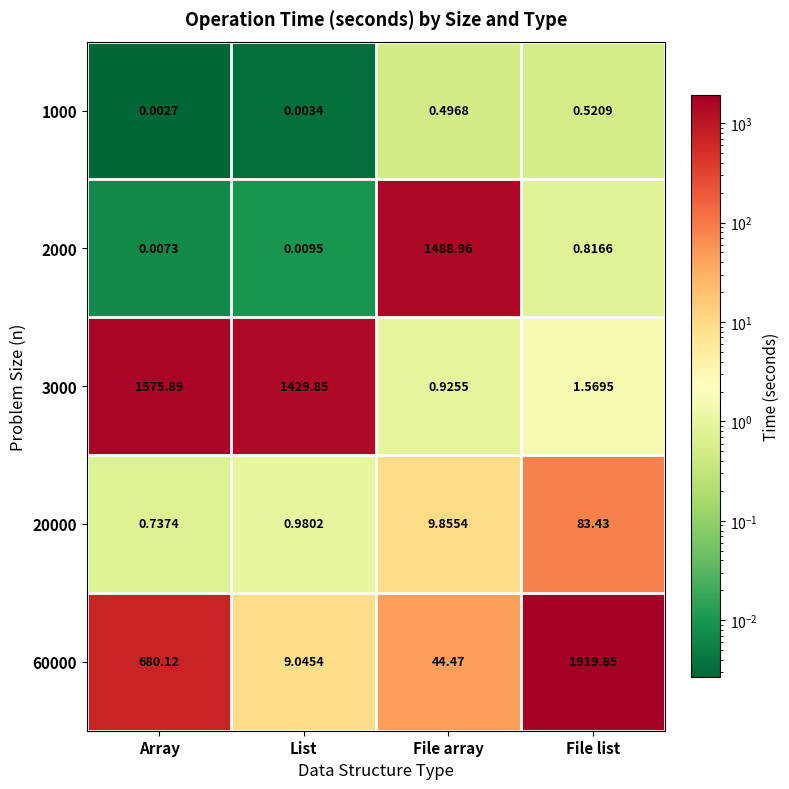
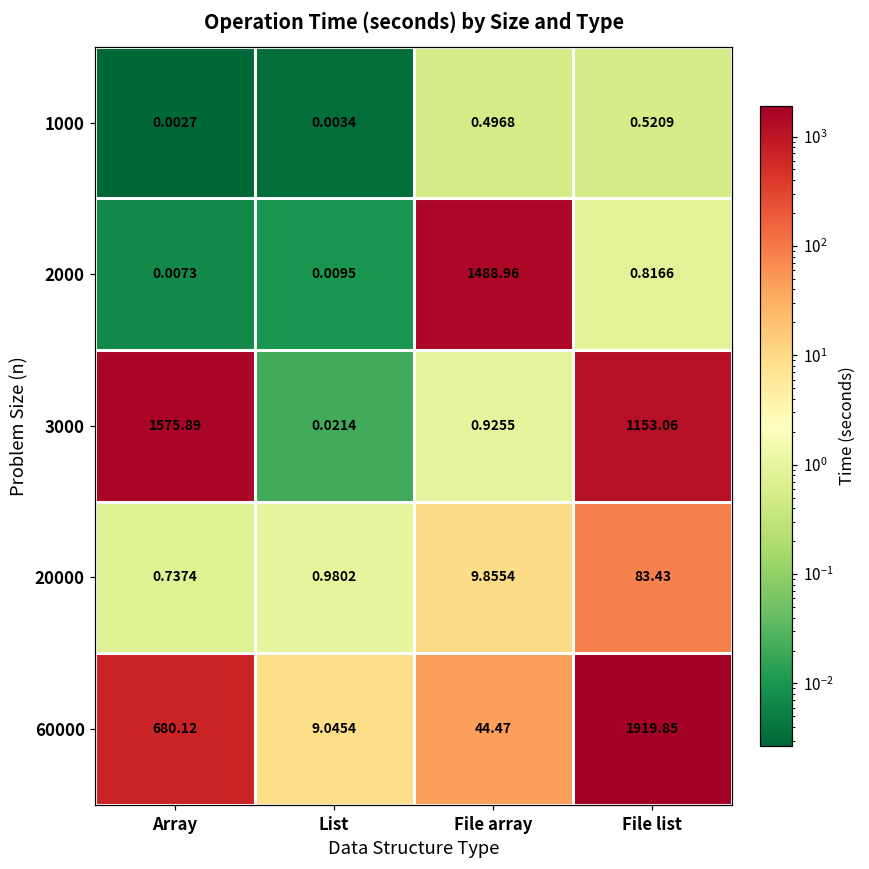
  {
    "1000": {
      "Array": 0.0027,
      "List": 0.0034,
      "File array": 0.4968,
      "File list": 0.5209
    },
    "2000": {
      "Array": 0.0073,
      "List": 0.0095,
      "File array": 1488.96,
      "File list": 0.8166
    },
    "3000": {
      "Array": 1575.89,
-     "List": 1429.85,
+     "List": 0.0214,
      "File array": 0.9255,
-     "File list": 1.5695
+     "File list": 1153.06
    },
    "20000": {
      "Array": 0.7374,
      "List": 0.9802,
      "File array": 9.8554,
      "File list": 83.43
    },
    "60000": {
      "Array": 680.12,
      "List": 9.0454,
      "File array": 44.47,
      "File list": 1919.85
    }
  }
